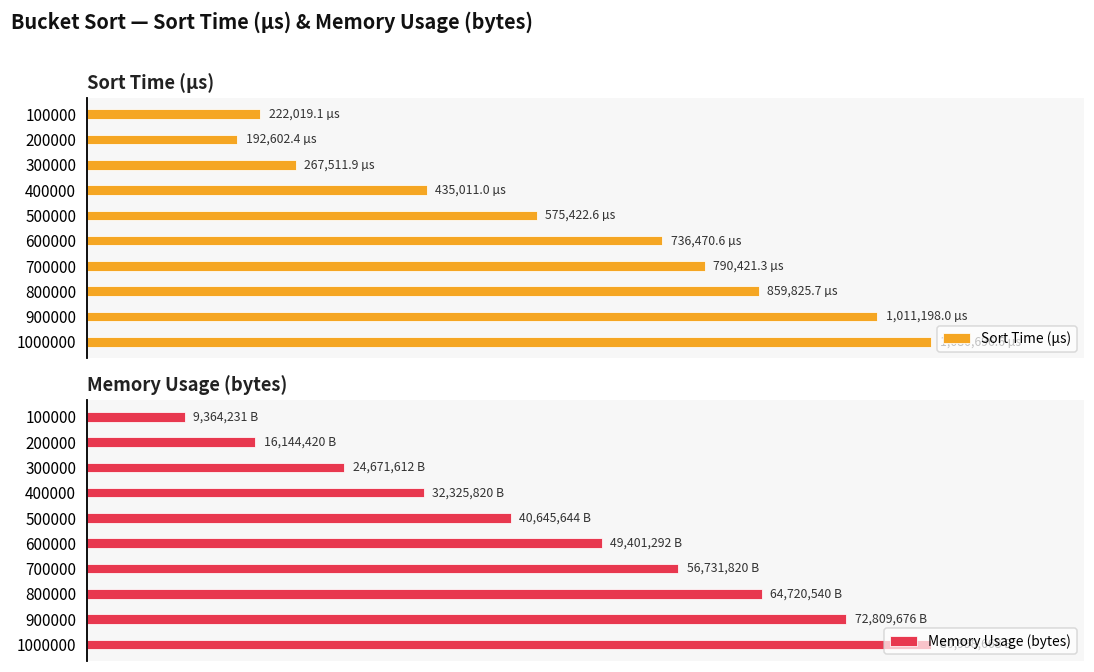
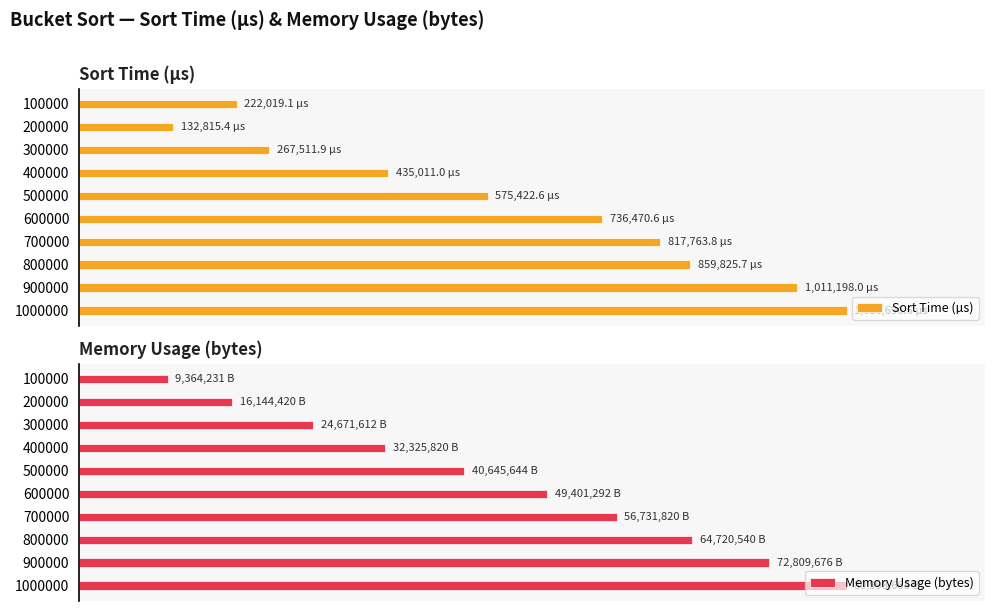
  {
    "Sort Time (µs)": {
      "100000": "222,019.1",
-     "200000": "192,602.4",
+     "200000": "132,815.4",
      "300000": "267,511.9",
      "400000": "435,011.0",
      "500000": "575,422.6",
      "600000": "736,470.6",
-     "700000": "790,421.3",
+     "700000": "817,763.8",
      "800000": "859,825.7",
      "900000": "1,011,198.0"
    },
    "Memory Usage (bytes)": {
      "100000": "9,364,231",
      "200000": "16,144,420",
      "300000": "24,671,612",
      "400000": "32,325,820",
      "500000": "40,645,644",
      "600000": "49,401,292",
      "700000": "56,731,820",
      "800000": "64,720,540",
      "900000": "72,809,676"
    }
  }
